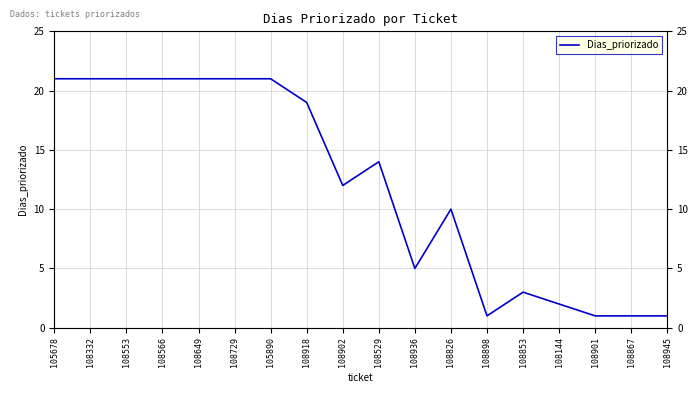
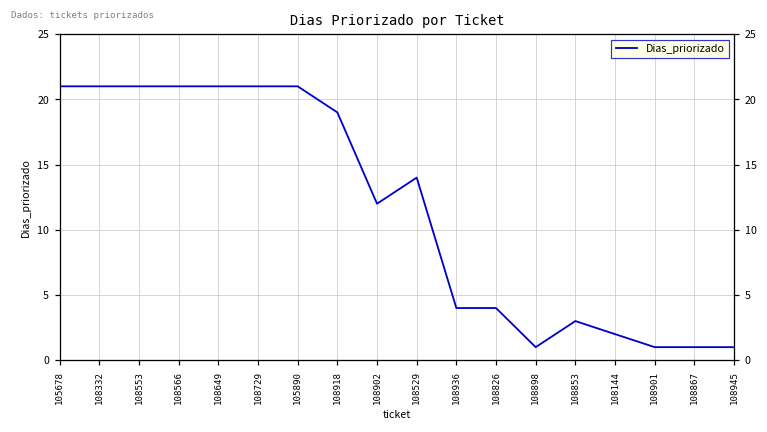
  {
    "105678": 21,
    "108332": 21,
    "108553": 21,
    "108566": 21,
    "108649": 21,
    "108729": 21,
    "105890": 21,
    "108918": 19,
    "108902": 12,
    "108529": 14,
-   "108936": 5,
-   "108826": 10,
+   "108936": 4,
+   "108826": 4,
    "108898": 1,
    "108853": 3,
    "108144": 2,
    "108901": 1,
    "108867": 1,
    "108945": 1
  }
